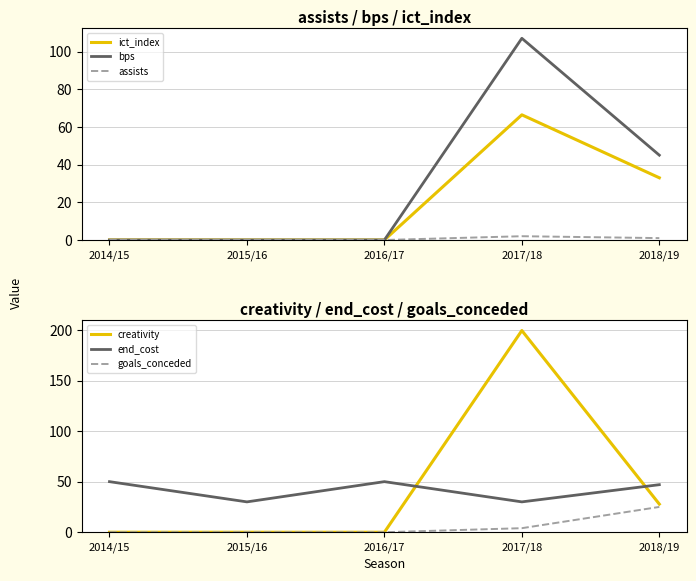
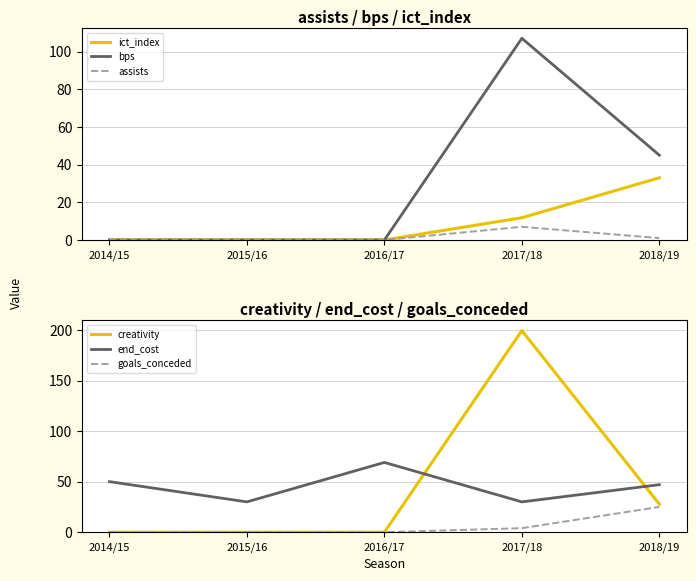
  {
    "assists / bps / ict_index": {
      "ict_index": {
-       "2017/18": 66,
+       "2017/18": 12,
        "2018/19": 33
      },
      "bps": {
        "2017/18": 107,
        "2018/19": 45
      },
      "assists": {
-       "2017/18": 2,
+       "2017/18": 7,
        "2018/19": 1
      }
    },
    "creativity / end_cost / goals_conceded": {
      "creativity": {
        "2017/18": 199,
        "2018/19": 28
      },
      "end_cost": {
        "2014/15": 50,
        "2015/16": 30,
-       "2016/17": 50,
+       "2016/17": 69,
        "2017/18": 30,
        "2018/19": 47
      },
      "goals_conceded": {
        "2017/18": 4,
        "2018/19": 25
      }
    }
  }
